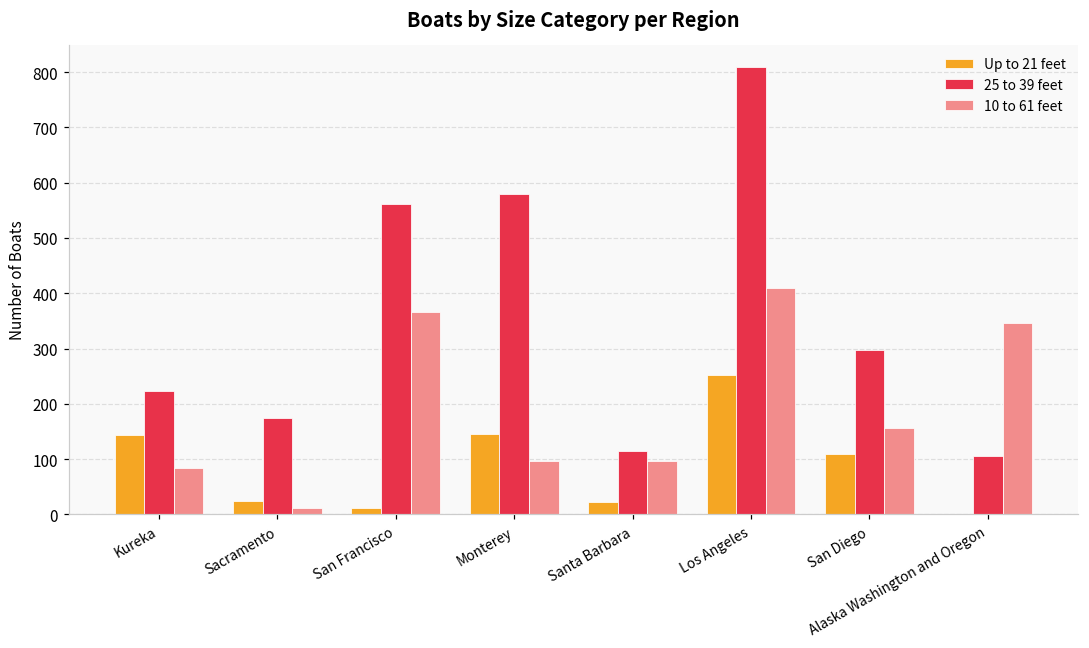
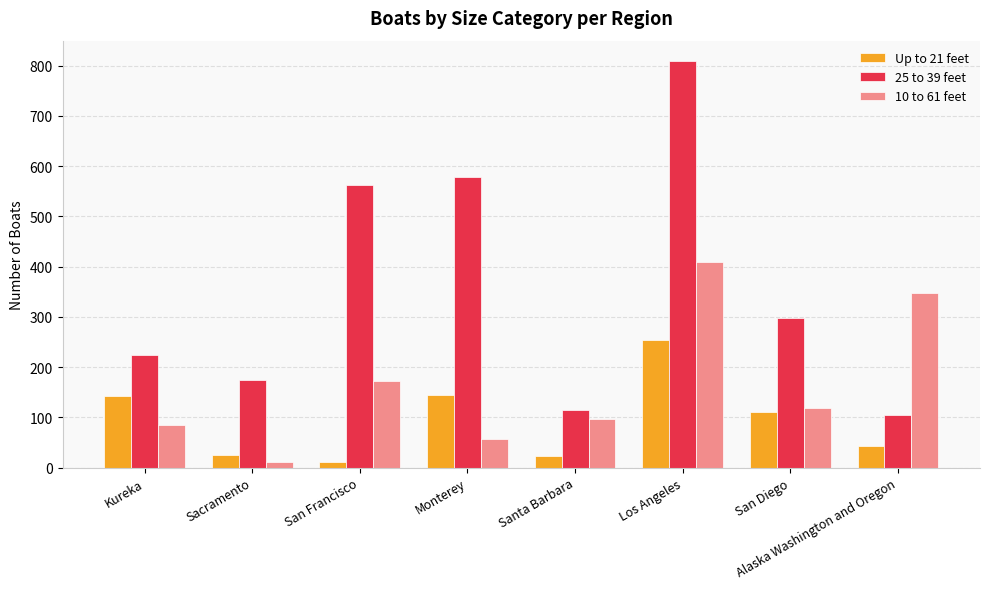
  {
    "Up to 21 feet": {
      "Kureka": 140,
      "Sacramento": 30,
      "San Francisco": 10,
      "Monterey": 150,
      "Santa Barbara": 20,
      "Los Angeles": 250,
      "San Diego": 110,
-     "Alaska Washington and Oregon": 0
+     "Alaska Washington and Oregon": 40
    },
    "25 to 39 feet": {
      "Kureka": 220,
      "Sacramento": 180,
      "San Francisco": 560,
      "Monterey": 580,
      "Santa Barbara": 120,
      "Los Angeles": 810,
      "San Diego": 300,
      "Alaska Washington and Oregon": 110
    },
    "10 to 61 feet": {
      "Kureka": 80,
      "Sacramento": 10,
-     "San Francisco": 370,
-     "Monterey": 100,
+     "San Francisco": 170,
+     "Monterey": 60,
      "Santa Barbara": 100,
      "Los Angeles": 410,
-     "San Diego": 160,
+     "San Diego": 120,
      "Alaska Washington and Oregon": 350
    }
  }
